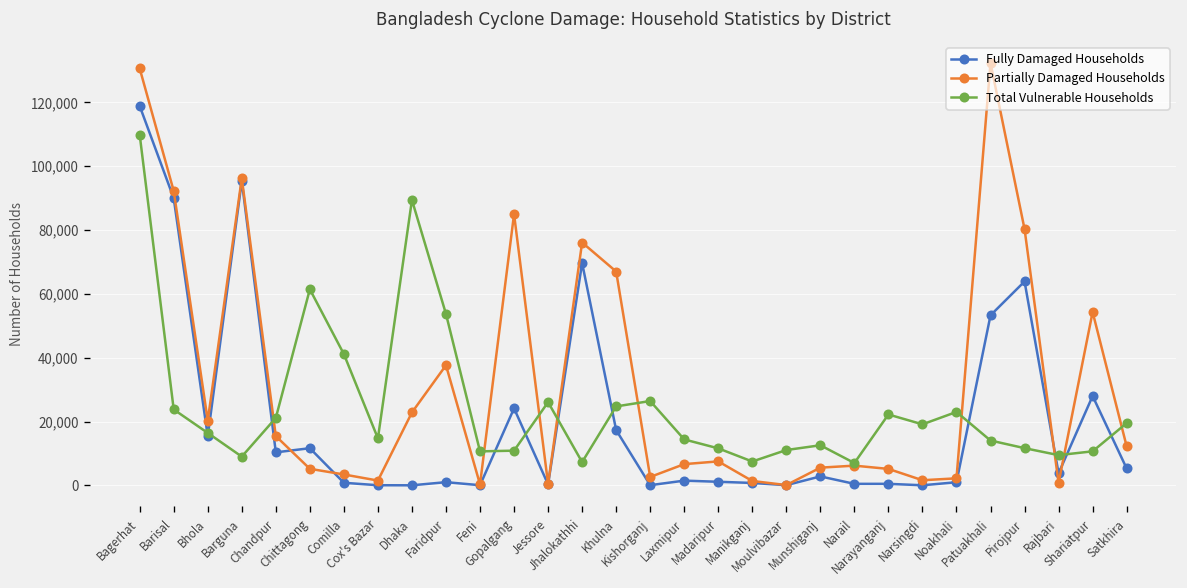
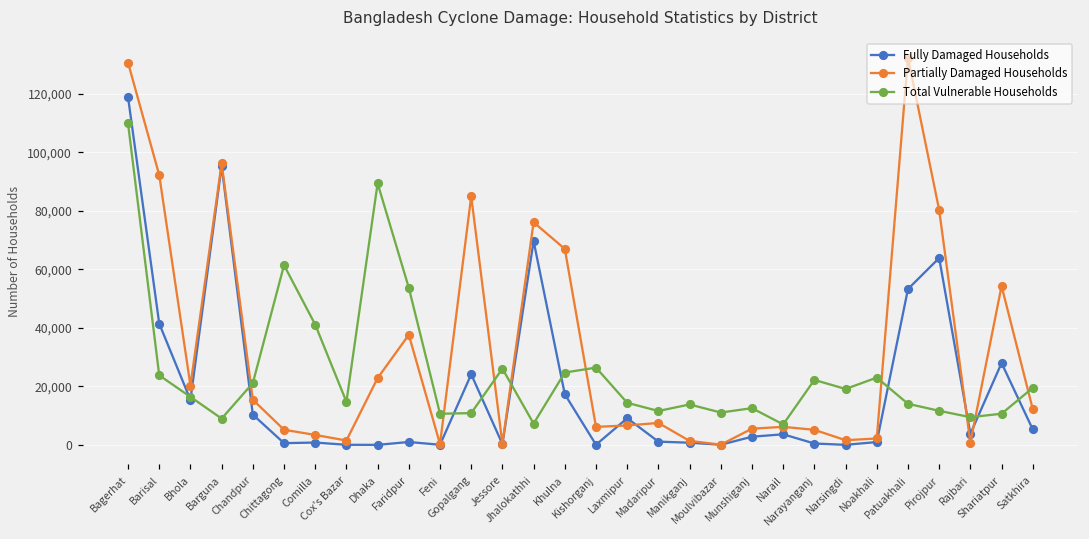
  {
    "Fully Damaged Households": {
      "Bagerhat": "119,000",
-     "Barisal": "90,000",
+     "Barisal": "41,000",
      "Bhola": "15,000",
      "Chandpur": "10,000",
-     "Chittagong": "12,000",
+     "Chittagong": "1,000",
      "Comilla": "1,000",
      "Cox's Bazar": "0",
      "Dhaka": "0",
      "Faridpur": "1,000",
      "Gopalgang": "24,000",
      "Jhalokathhi": "70,000",
      "Khulna": "17,000",
      "Kishorganj": "0",
-     "Laxmipur": "1,000",
+     "Laxmipur": "9,000",
      "Madaripur": "1,000",
      "Munshiganj": "3,000",
-     "Narail": "0",
+     "Narail": "4,000",
      "Narayanganj": "0",
      "Narsingdi": "0",
      "Noakhali": "1,000",
      "Patuakhali": "53,000",
      "Pirojpur": "64,000",
      "Rajbari": "4,000",
      "Shariatpur": "28,000",
      "Satkhira": "5,000"
    },
    "Partially Damaged Households": {
      "Bagerhat": "131,000",
      "Barisal": "92,000",
      "Bhola": "20,000",
      "Chandpur": "15,000",
      "Chittagong": "5,000",
      "Comilla": "3,000",
      "Cox's Bazar": "1,000",
      "Dhaka": "23,000",
      "Faridpur": "38,000",
      "Gopalgang": "85,000",
      "Jhalokathhi": "76,000",
      "Khulna": "67,000",
-     "Kishorganj": "3,000",
+     "Kishorganj": "6,000",
      "Laxmipur": "7,000",
      "Madaripur": "8,000",
      "Munshiganj": "6,000",
      "Narayanganj": "5,000",
      "Narsingdi": "2,000",
      "Noakhali": "2,000",
      "Pirojpur": "80,000",
      "Rajbari": "1,000",
      "Shariatpur": "54,000",
      "Satkhira": "12,000"
    },
    "Total Vulnerable Households": {
      "Bagerhat": "110,000",
      "Barisal": "24,000",
      "Bhola": "16,000",
      "Barguna": "9,000",
      "Chandpur": "21,000",
      "Chittagong": "61,000",
      "Comilla": "41,000",
      "Cox's Bazar": "15,000",
      "Dhaka": "89,000",
      "Faridpur": "54,000",
      "Feni": "11,000",
      "Gopalgang": "11,000",
      "Jessore": "26,000",
      "Jhalokathhi": "7,000",
      "Khulna": "25,000",
      "Kishorganj": "26,000",
      "Laxmipur": "14,000",
      "Madaripur": "12,000",
-     "Manikganj": "7,000",
+     "Manikganj": "14,000",
      "Moulvibazar": "11,000",
      "Munshiganj": "13,000",
      "Narayanganj": "22,000",
      "Narsingdi": "19,000",
      "Noakhali": "23,000",
      "Patuakhali": "14,000",
      "Pirojpur": "12,000",
      "Rajbari": "9,000",
      "Shariatpur": "11,000",
      "Satkhira": "20,000"
    }
  }
